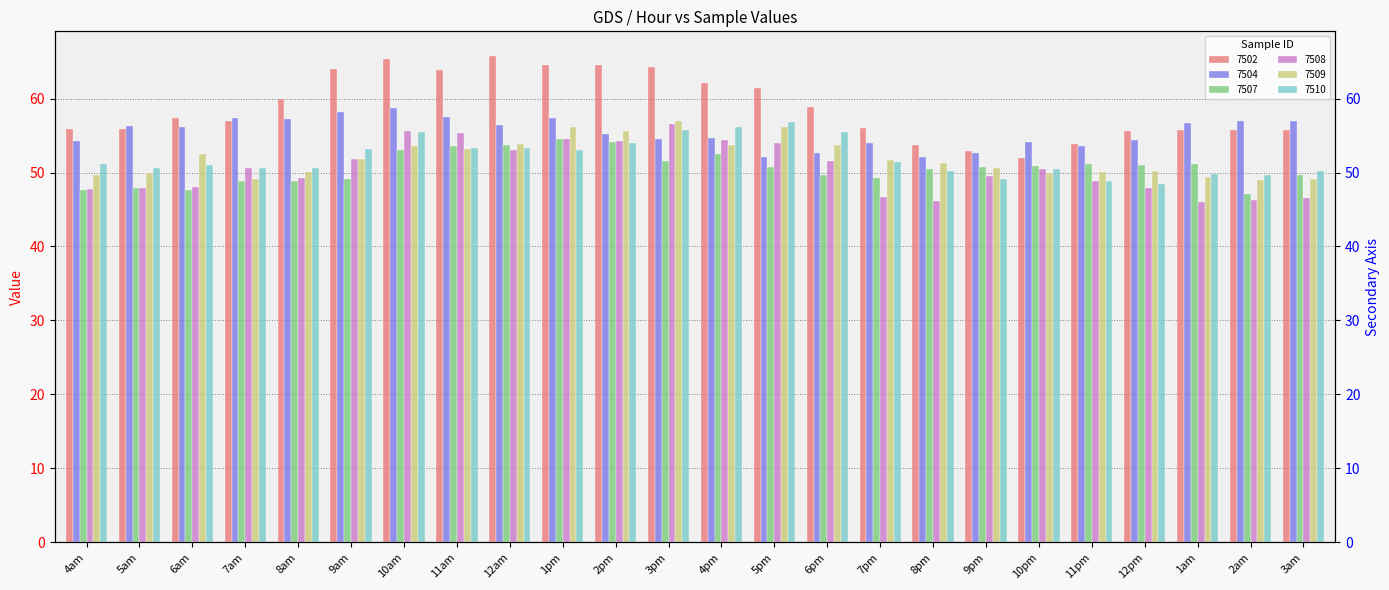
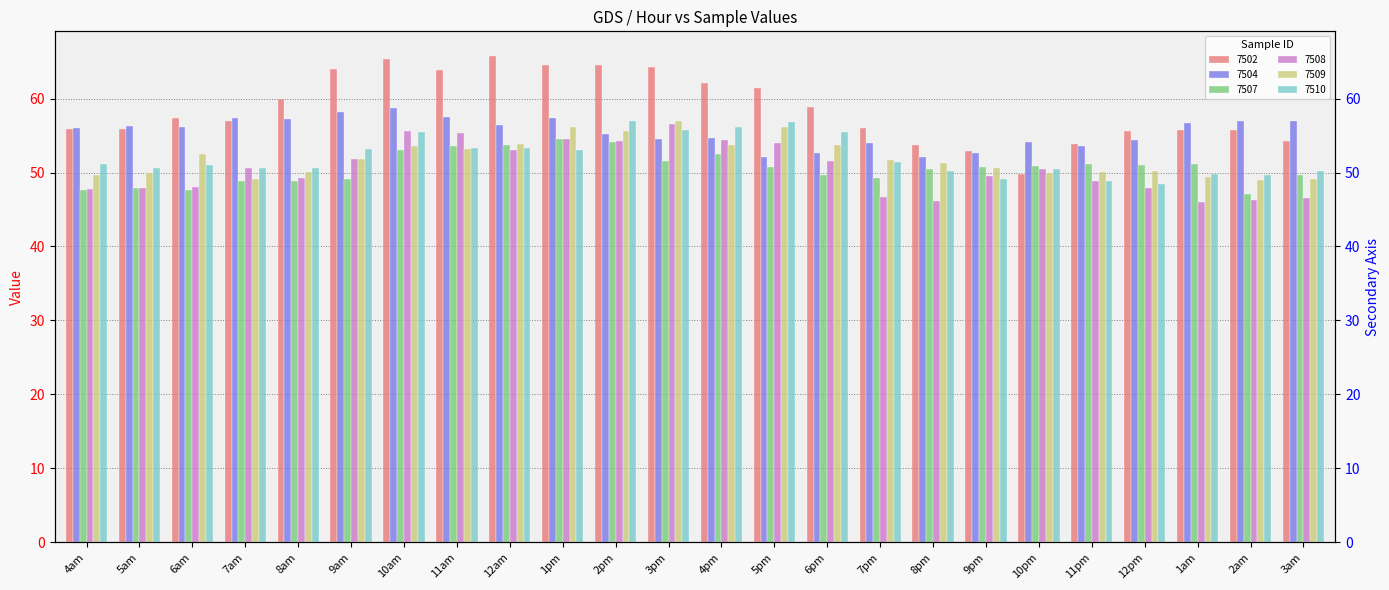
  {
    "7502": {
      "4am": 56,
      "5am": 56,
      "6am": 57,
      "7am": 57,
      "8am": 60,
      "9am": 64,
      "10am": 65,
      "11am": 64,
      "12am": 66,
      "1pm": 65,
      "2pm": 65,
      "3pm": 64,
      "4pm": 62,
      "5pm": 61,
      "6pm": 59,
      "7pm": 56,
      "8pm": 54,
      "9pm": 53,
-     "10pm": 52,
+     "10pm": 50,
      "11pm": 54,
      "12pm": 56,
      "1am": 56,
      "2am": 56,
-     "3am": 56
+     "3am": 54
    },
    "7504": {
-     "4am": 54,
+     "4am": 56,
      "5am": 56,
      "6am": 56,
      "7am": 57,
      "8am": 57,
      "9am": 58,
      "10am": 59,
      "11am": 58,
      "12am": 56,
      "1pm": 57,
      "2pm": 55,
      "3pm": 55,
      "4pm": 55,
      "5pm": 52,
      "6pm": 53,
      "7pm": 54,
      "8pm": 52,
      "9pm": 53,
      "10pm": 54,
      "11pm": 54,
      "12pm": 54,
      "1am": 57,
      "2am": 57,
      "3am": 57
    },
    "7507": {
      "4am": 48,
      "5am": 48,
      "6am": 48,
      "7am": 49,
      "8am": 49,
      "9am": 49,
      "10am": 53,
      "11am": 54,
      "12am": 54,
      "1pm": 55,
      "2pm": 54,
      "3pm": 52,
      "4pm": 52,
      "5pm": 51,
      "6pm": 50,
      "7pm": 49,
      "8pm": 51,
      "9pm": 51,
      "10pm": 51,
      "11pm": 51,
      "12pm": 51,
      "1am": 51,
      "2am": 47,
      "3am": 50
    },
    "7508": {
      "4am": 48,
      "5am": 48,
      "6am": 48,
      "7am": 51,
      "8am": 49,
      "9am": 52,
      "10am": 56,
      "11am": 55,
      "12am": 53,
      "1pm": 55,
      "2pm": 54,
      "3pm": 57,
      "4pm": 54,
      "5pm": 54,
      "6pm": 52,
      "7pm": 47,
      "8pm": 46,
      "9pm": 50,
      "10pm": 51,
      "11pm": 49,
      "12pm": 48,
      "1am": 46,
      "2am": 46,
      "3am": 47
    },
    "7509": {
      "4am": 50,
      "5am": 50,
      "6am": 53,
      "7am": 49,
      "8am": 50,
      "9am": 52,
      "10am": 54,
      "11am": 53,
      "12am": 54,
      "1pm": 56,
      "2pm": 56,
      "3pm": 57,
      "4pm": 54,
      "5pm": 56,
      "6pm": 54,
      "7pm": 52,
      "8pm": 51,
      "9pm": 51,
      "10pm": 50,
      "11pm": 50,
      "12pm": 50,
      "1am": 49,
      "2am": 49,
      "3am": 49
    },
    "7510": {
      "4am": 51,
      "5am": 51,
      "6am": 51,
      "7am": 51,
      "8am": 51,
      "9am": 53,
      "10am": 55,
      "11am": 53,
      "12am": 53,
      "1pm": 53,
-     "2pm": 54,
+     "2pm": 57,
      "3pm": 56,
      "4pm": 56,
      "5pm": 57,
      "6pm": 56,
      "7pm": 51,
      "8pm": 50,
      "9pm": 49,
      "10pm": 50,
      "11pm": 49,
      "12pm": 48,
      "1am": 50,
      "2am": 50,
      "3am": 50
    }
  }
